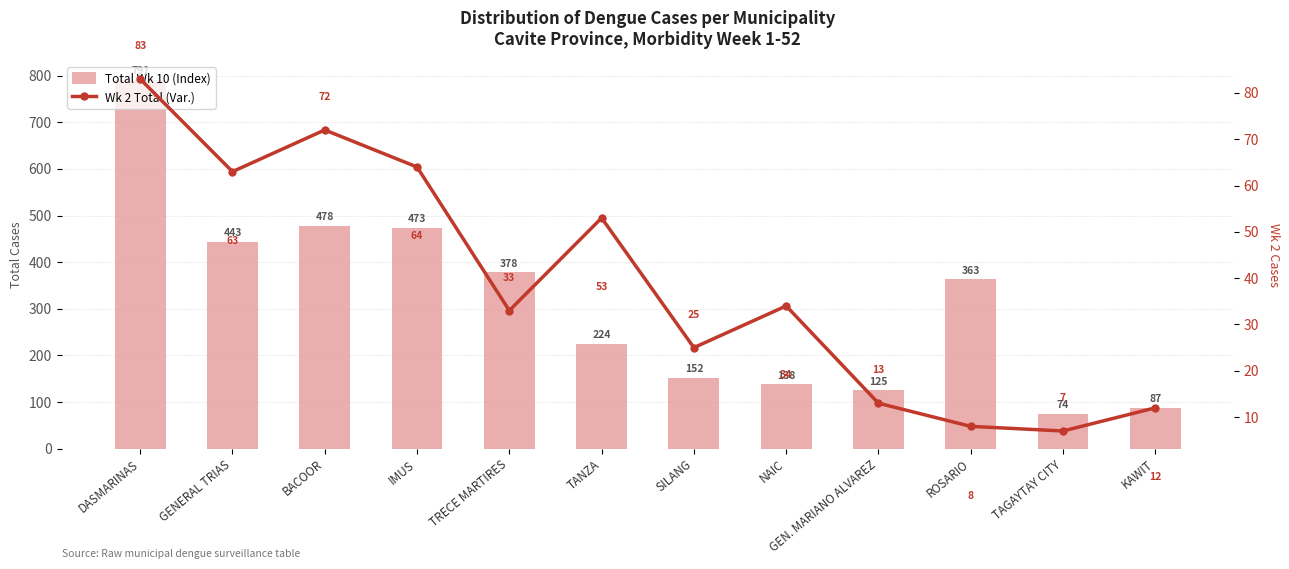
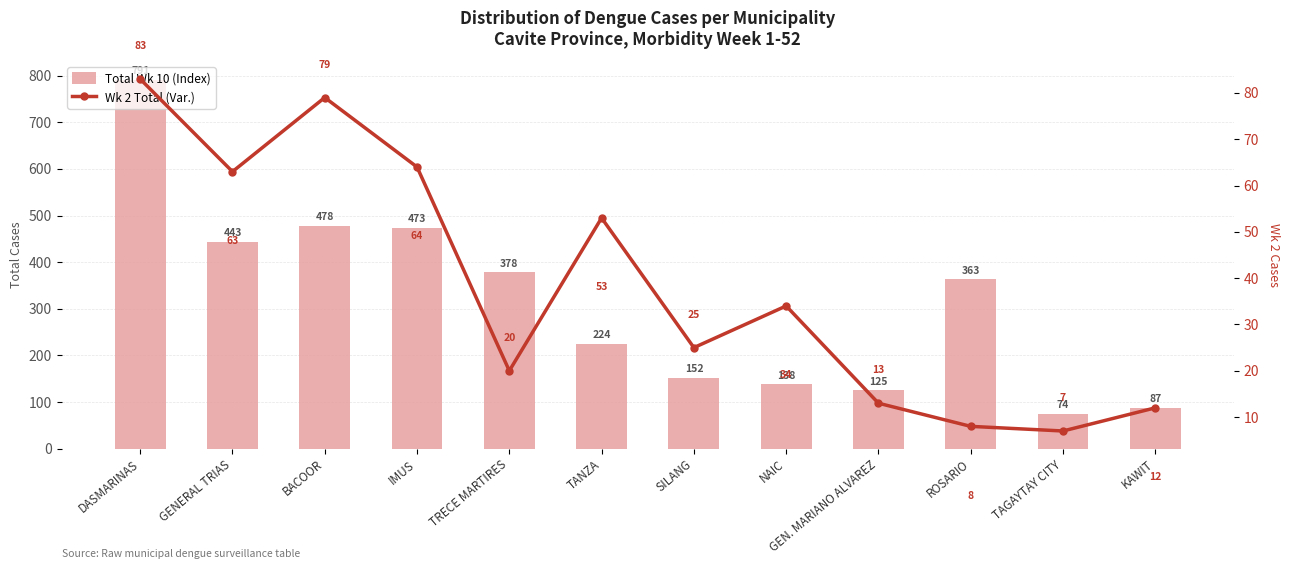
  {
    "Total Wk 10 (Index)": {
      "BACOOR": 478,
      "IMUS": 473,
      "TRECE MARTIRES": 378,
      "TANZA": 224,
      "SILANG": 152,
      "GEN. MARIANO ALVAREZ": 125,
      "ROSARIO": 363,
      "TAGAYTAY CITY": 74,
      "KAWIT": 87
    },
    "Wk 2 Total (Var.)": {
-     "BACOOR": 72,
-     "TRECE MARTIRES": 33
+     "BACOOR": 79,
+     "TRECE MARTIRES": 20
    }
  }
